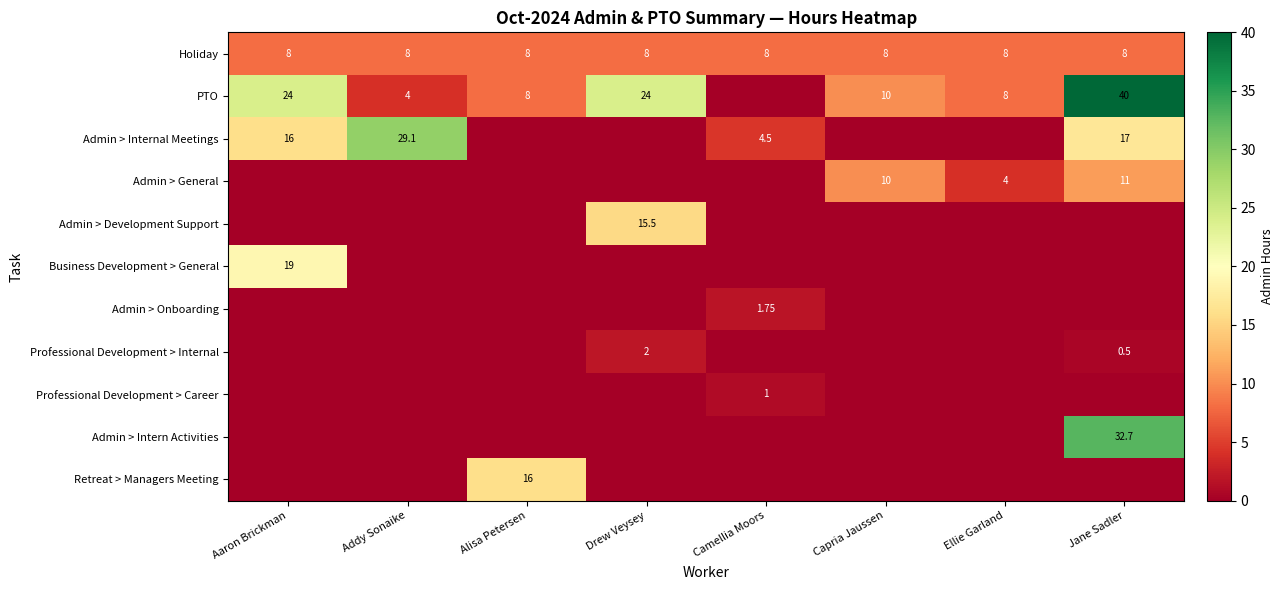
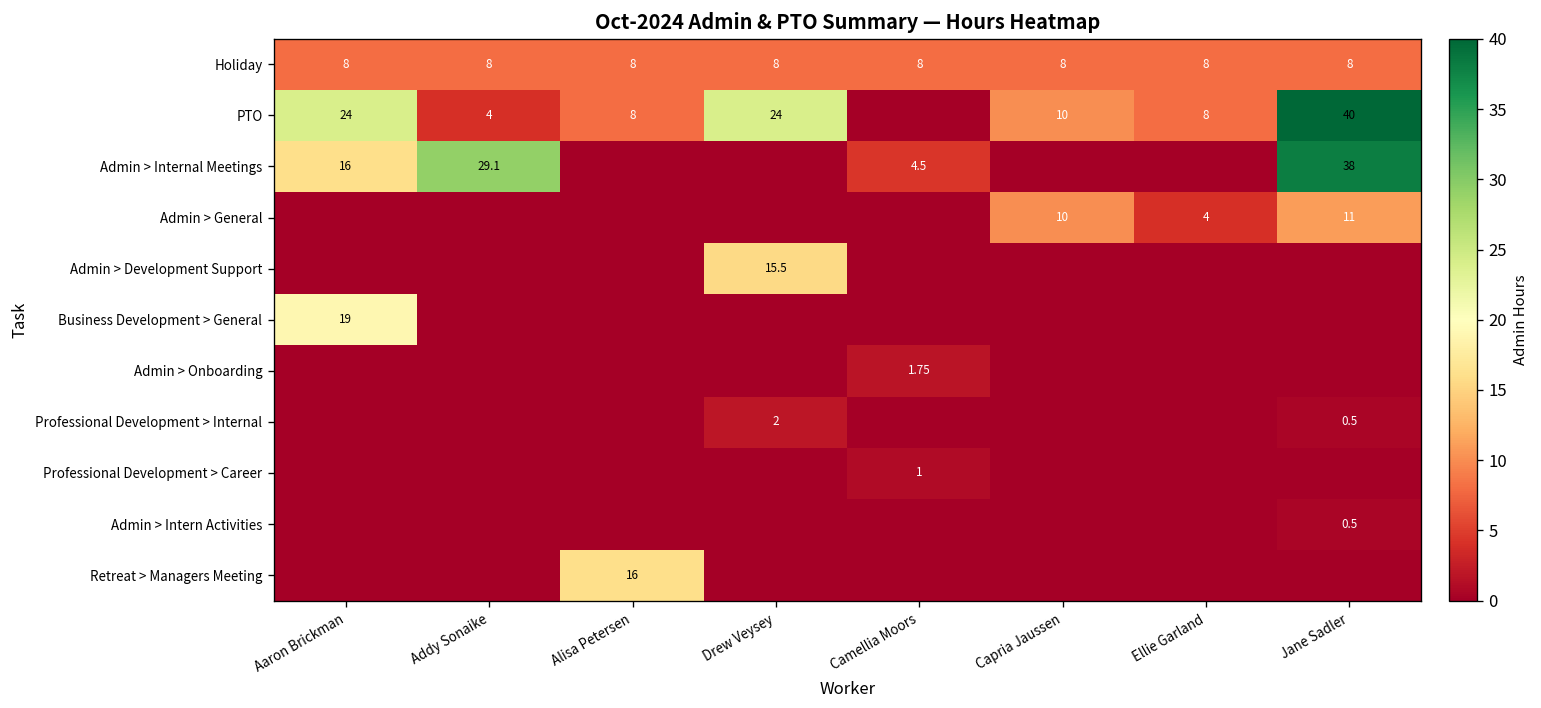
  {
    "Holiday": {
      "Aaron Brickman": 8,
      "Addy Sonaike": 8,
      "Alisa Petersen": 8,
      "Drew Veysey": 8,
      "Camellia Moors": 8,
      "Capria Jaussen": 8,
      "Ellie Garland": 8,
      "Jane Sadler": 8
    },
    "PTO": {
      "Aaron Brickman": 24,
      "Addy Sonaike": 4,
      "Alisa Petersen": 8,
      "Drew Veysey": 24,
      "Capria Jaussen": 10,
      "Ellie Garland": 8,
      "Jane Sadler": 40
    },
    "Admin > Internal Meetings": {
      "Aaron Brickman": 16,
      "Addy Sonaike": 29.1,
      "Camellia Moors": 4.5,
-     "Jane Sadler": 17
+     "Jane Sadler": 38
    },
    "Admin > General": {
      "Capria Jaussen": 10,
      "Ellie Garland": 4,
      "Jane Sadler": 11
    },
    "Admin > Development Support": {
      "Drew Veysey": 15.5
    },
    "Business Development > General": {
      "Aaron Brickman": 19
    },
    "Admin > Onboarding": {
      "Camellia Moors": 1.75
    },
    "Professional Development > Internal": {
      "Drew Veysey": 2,
      "Jane Sadler": 0.5
    },
    "Professional Development > Career": {
      "Camellia Moors": 1
    },
    "Admin > Intern Activities": {
-     "Jane Sadler": 32.7
+     "Jane Sadler": 0.5
    },
    "Retreat > Managers Meeting": {
      "Alisa Petersen": 16
    }
  }
